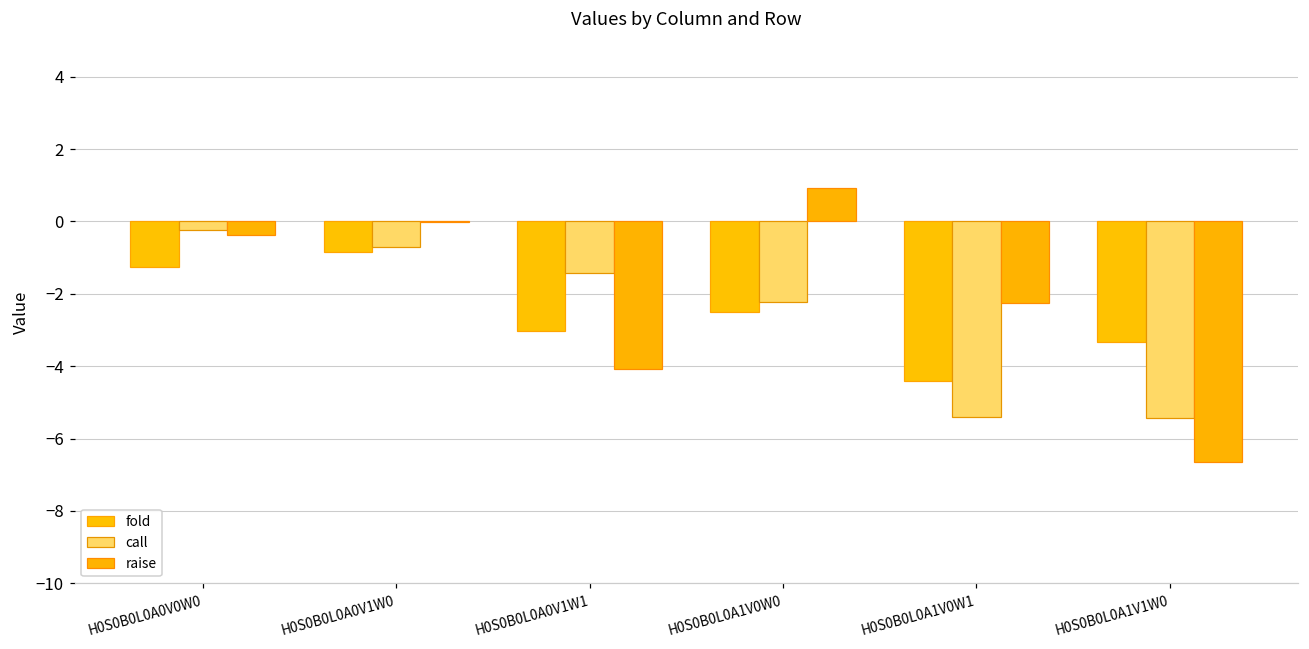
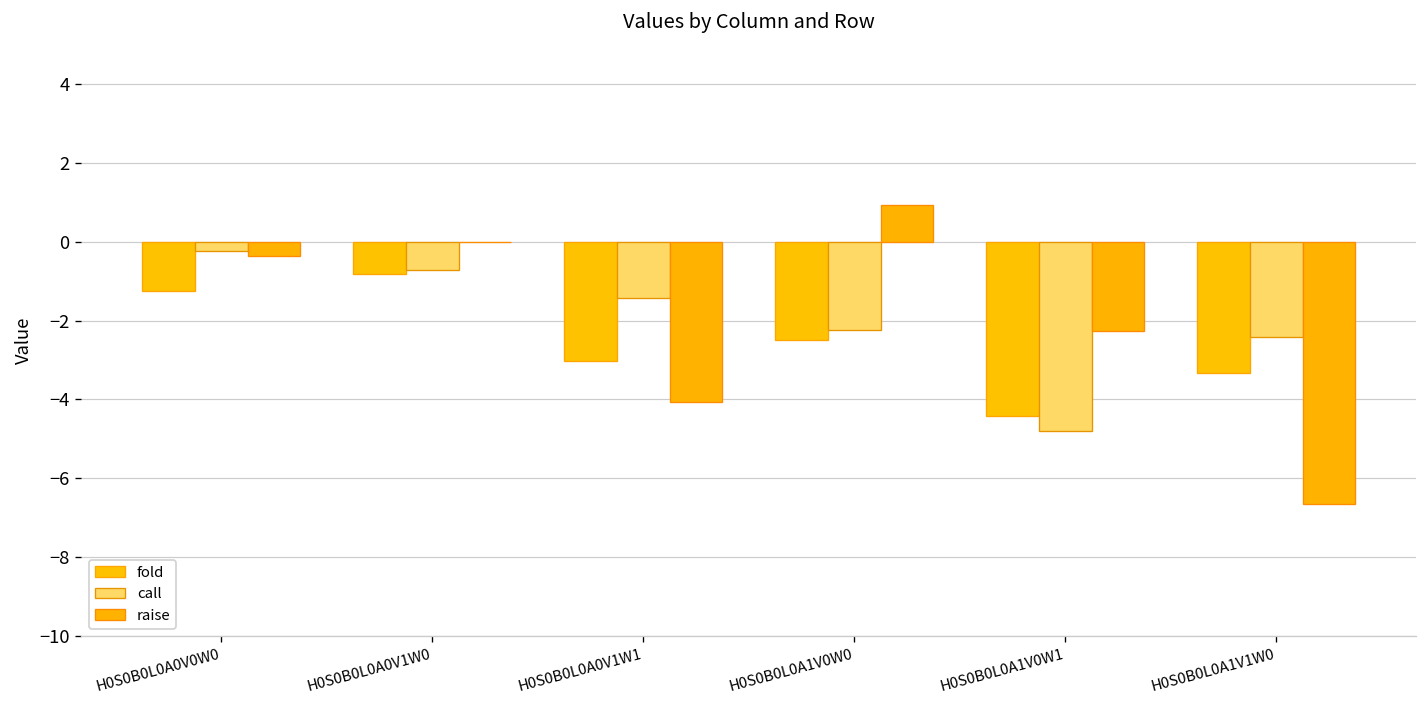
  {
    "call": {
      "H0S0B0L0A0V0W0": -0.2,
      "H0S0B0L0A0V1W0": -0.7,
      "H0S0B0L0A0V1W1": -1.4,
      "H0S0B0L0A1V0W0": -2.2,
-     "H0S0B0L0A1V0W1": -5.4,
-     "H0S0B0L0A1V1W0": -5.4
+     "H0S0B0L0A1V0W1": -4.8,
+     "H0S0B0L0A1V1W0": -2.4
    }
  }
